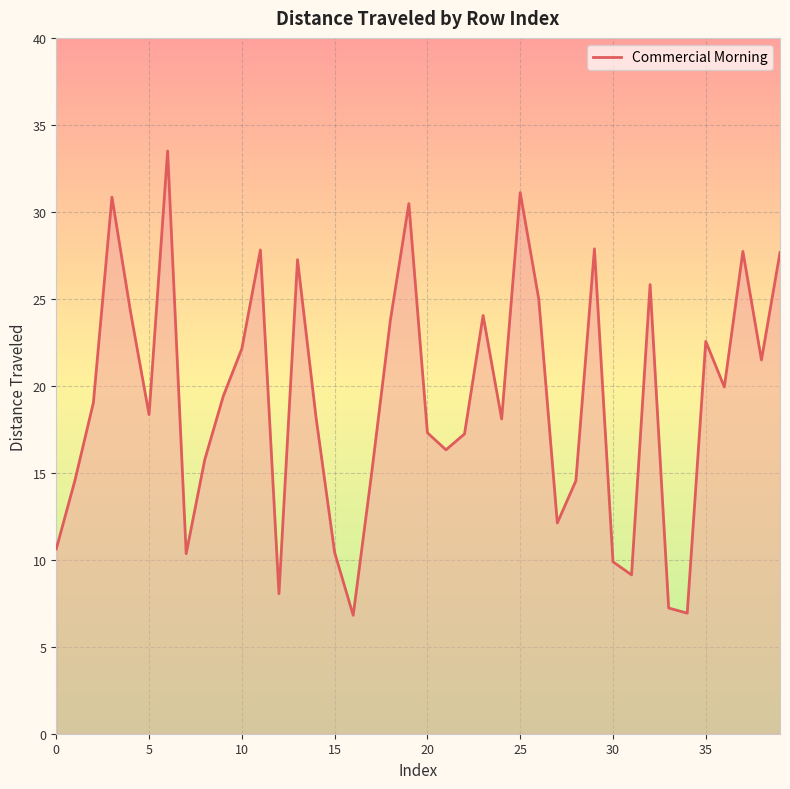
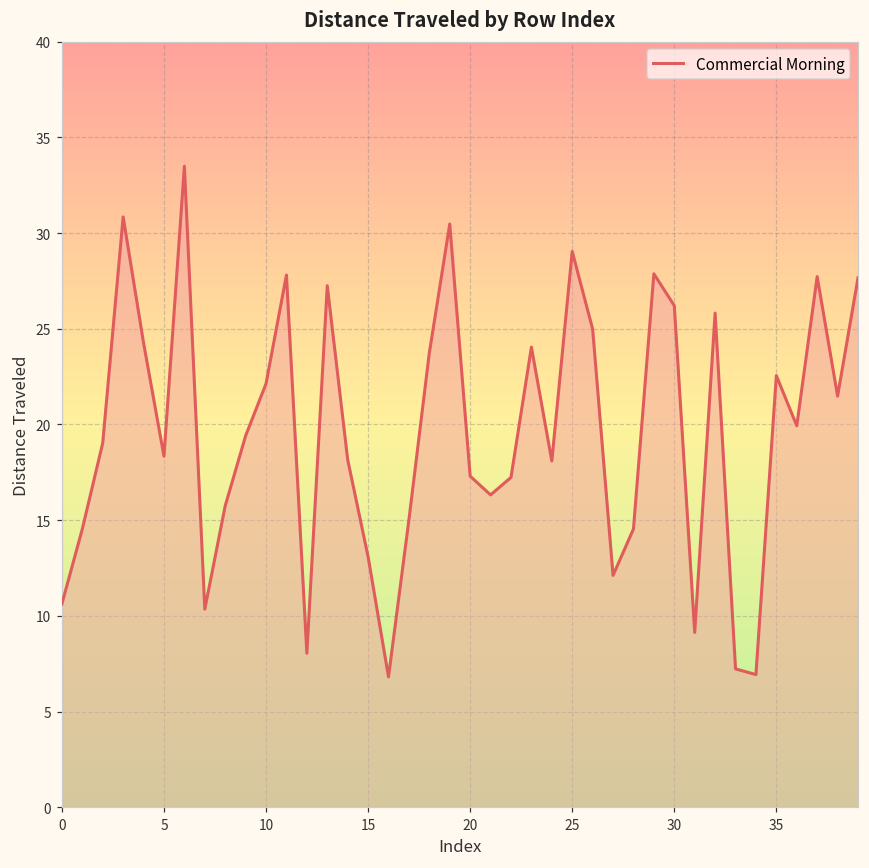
  {
    "0": 10.6,
    "5": 18.3,
    "10": 22.1,
-   "15": 10.4,
+   "15": 13.1,
    "20": 17.3,
-   "25": 31.1,
-   "30": 9.9,
+   "25": 29.0,
+   "30": 26.2,
    "35": 22.6
  }
